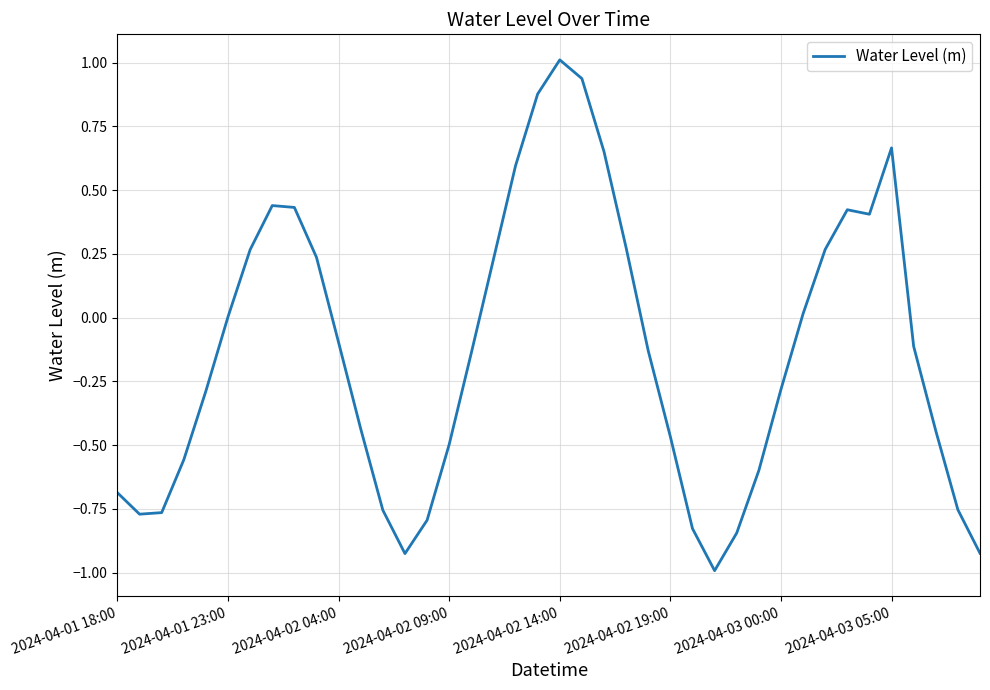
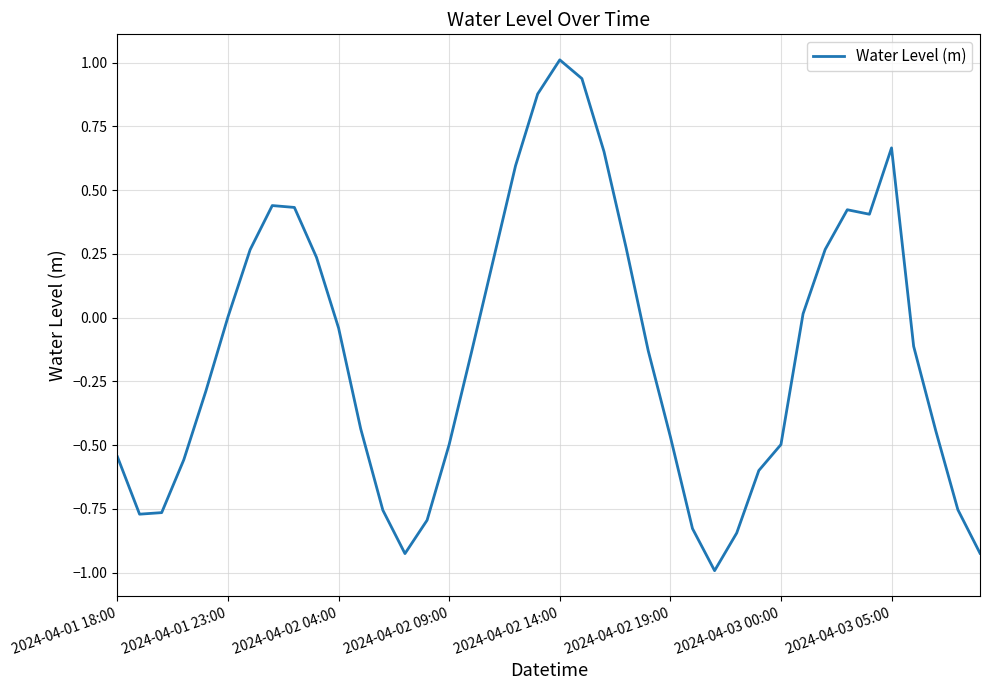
  {
-   "2024-04-01 18:00": -0.69,
+   "2024-04-01 18:00": -0.55,
    "2024-04-01 23:00": 0.00,
-   "2024-04-02 04:00": -0.10,
+   "2024-04-02 04:00": -0.04,
    "2024-04-02 09:00": -0.50,
    "2024-04-02 14:00": 1.01,
    "2024-04-02 19:00": -0.47,
-   "2024-04-03 00:00": -0.28,
+   "2024-04-03 00:00": -0.50,
    "2024-04-03 05:00": 0.67
  }
